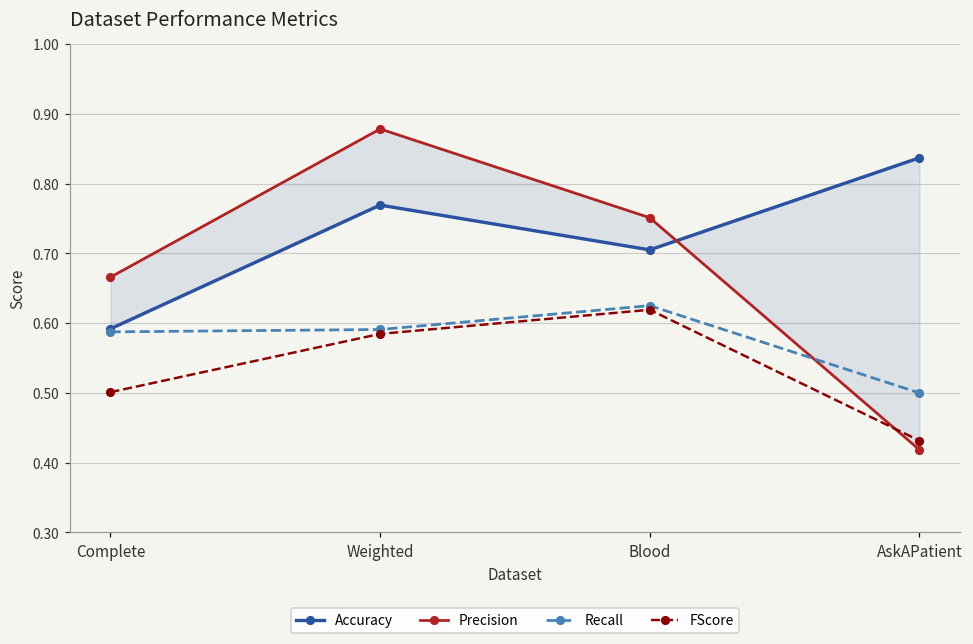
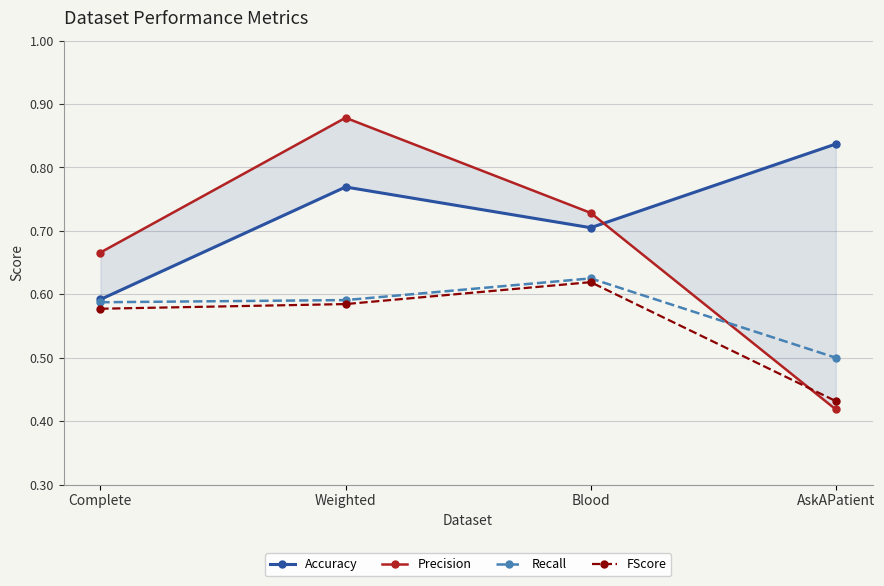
  {
    "Precision": {
-     "Blood": 0.75,
+     "Blood": 0.73,
      "AskAPatient": 0.42
    },
    "FScore": {
-     "Complete": 0.50,
+     "Complete": 0.58,
      "Weighted": 0.58,
      "Blood": 0.62,
      "AskAPatient": 0.43
    }
  }
